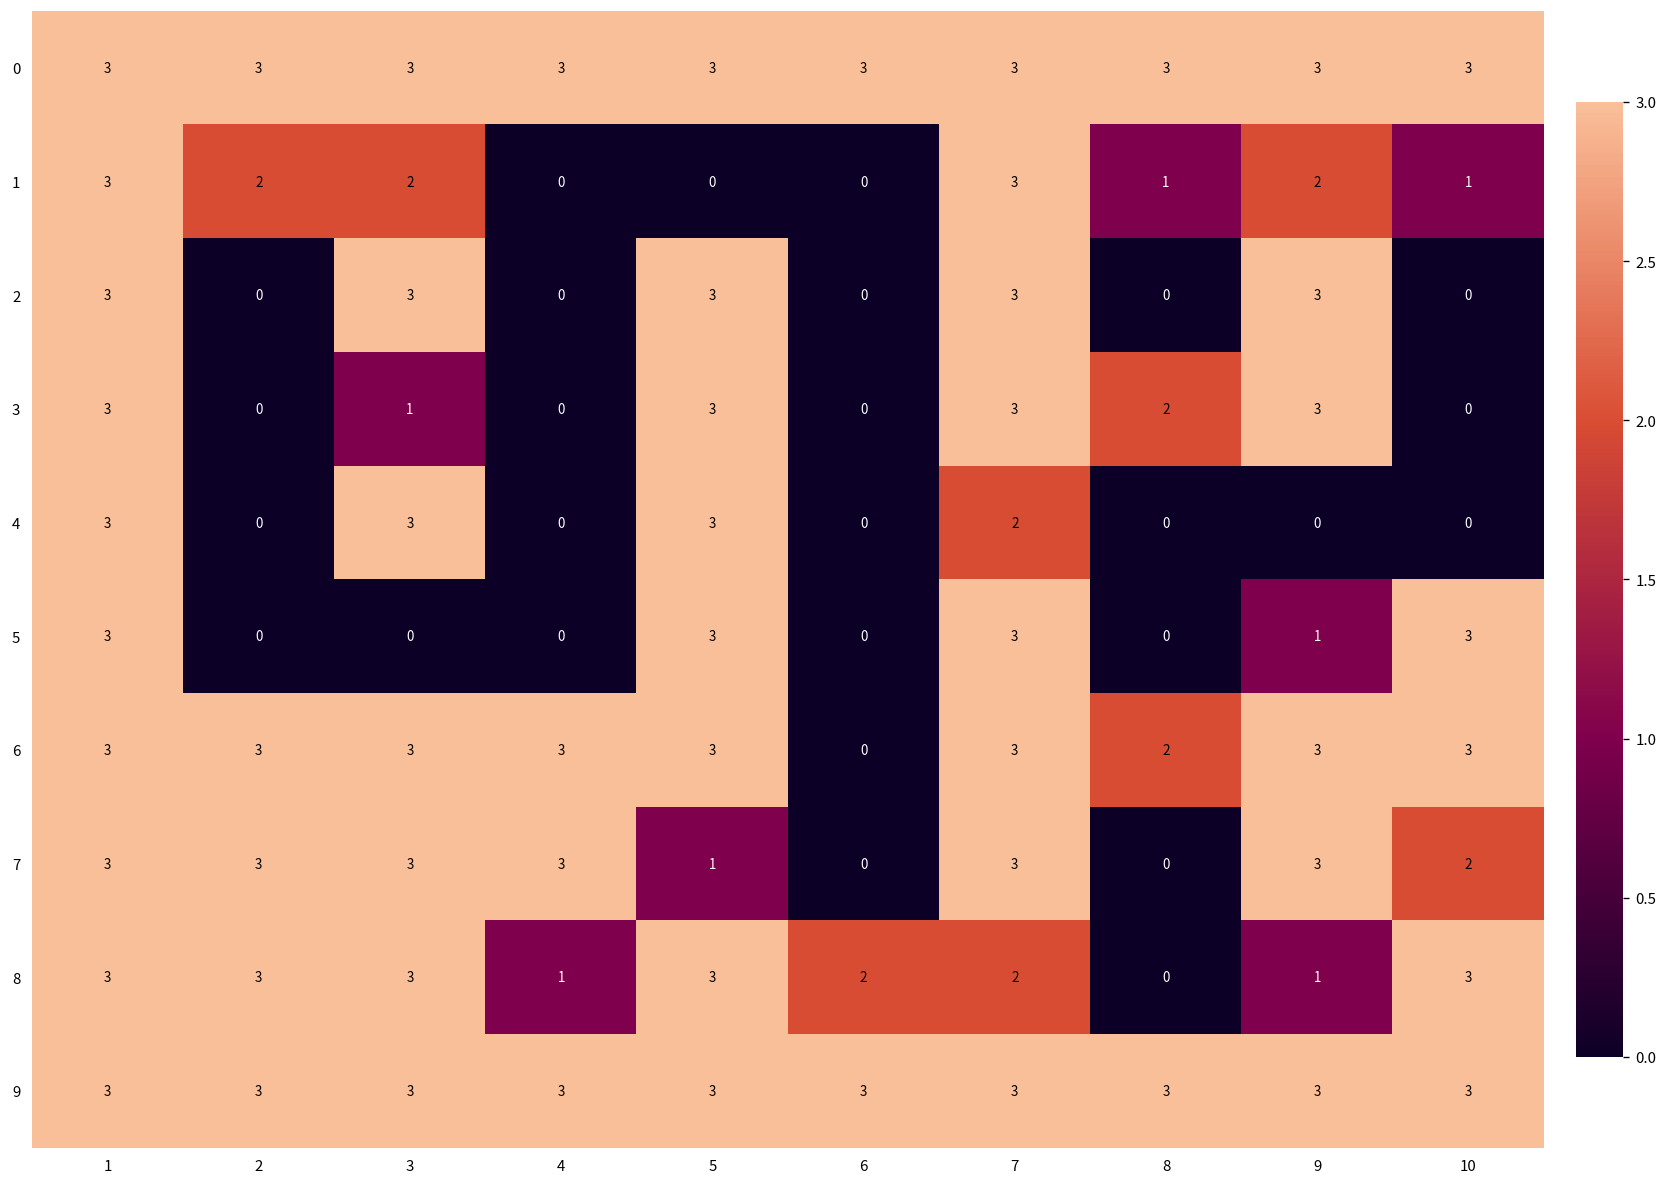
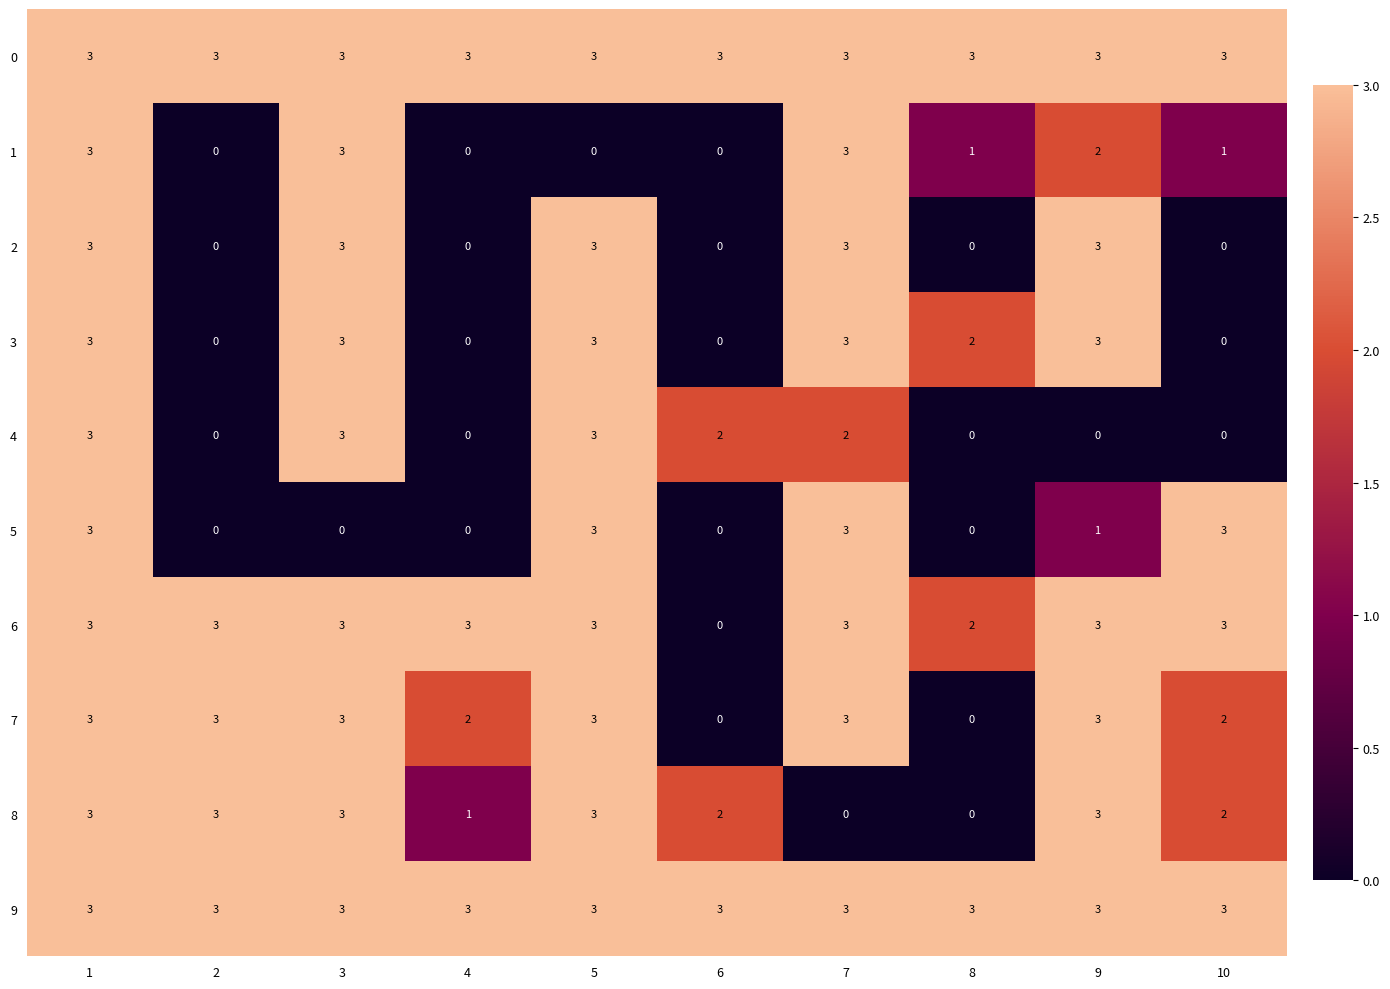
  {
    "0": {
      "1": 3,
      "2": 3,
      "3": 3,
      "4": 3,
      "5": 3,
      "6": 3,
      "7": 3,
      "8": 3,
      "9": 3,
      "10": 3
    },
    "1": {
      "1": 3,
-     "2": 2,
-     "3": 2,
+     "2": 0,
+     "3": 3,
      "4": 0,
      "5": 0,
      "6": 0,
      "7": 3,
      "8": 1,
      "9": 2,
      "10": 1
    },
    "2": {
      "1": 3,
      "2": 0,
      "3": 3,
      "4": 0,
      "5": 3,
      "6": 0,
      "7": 3,
      "8": 0,
      "9": 3,
      "10": 0
    },
    "3": {
      "1": 3,
      "2": 0,
-     "3": 1,
+     "3": 3,
      "4": 0,
      "5": 3,
      "6": 0,
      "7": 3,
      "8": 2,
      "9": 3,
      "10": 0
    },
    "4": {
      "1": 3,
      "2": 0,
      "3": 3,
      "4": 0,
      "5": 3,
-     "6": 0,
+     "6": 2,
      "7": 2,
      "8": 0,
      "9": 0,
      "10": 0
    },
    "5": {
      "1": 3,
      "2": 0,
      "3": 0,
      "4": 0,
      "5": 3,
      "6": 0,
      "7": 3,
      "8": 0,
      "9": 1,
      "10": 3
    },
    "6": {
      "1": 3,
      "2": 3,
      "3": 3,
      "4": 3,
      "5": 3,
      "6": 0,
      "7": 3,
      "8": 2,
      "9": 3,
      "10": 3
    },
    "7": {
      "1": 3,
      "2": 3,
      "3": 3,
-     "4": 3,
-     "5": 1,
+     "4": 2,
+     "5": 3,
      "6": 0,
      "7": 3,
      "8": 0,
      "9": 3,
      "10": 2
    },
    "8": {
      "1": 3,
      "2": 3,
      "3": 3,
      "4": 1,
      "5": 3,
      "6": 2,
-     "7": 2,
+     "7": 0,
      "8": 0,
-     "9": 1,
-     "10": 3
+     "9": 3,
+     "10": 2
    },
    "9": {
      "1": 3,
      "2": 3,
      "3": 3,
      "4": 3,
      "5": 3,
      "6": 3,
      "7": 3,
      "8": 3,
      "9": 3,
      "10": 3
    }
  }
